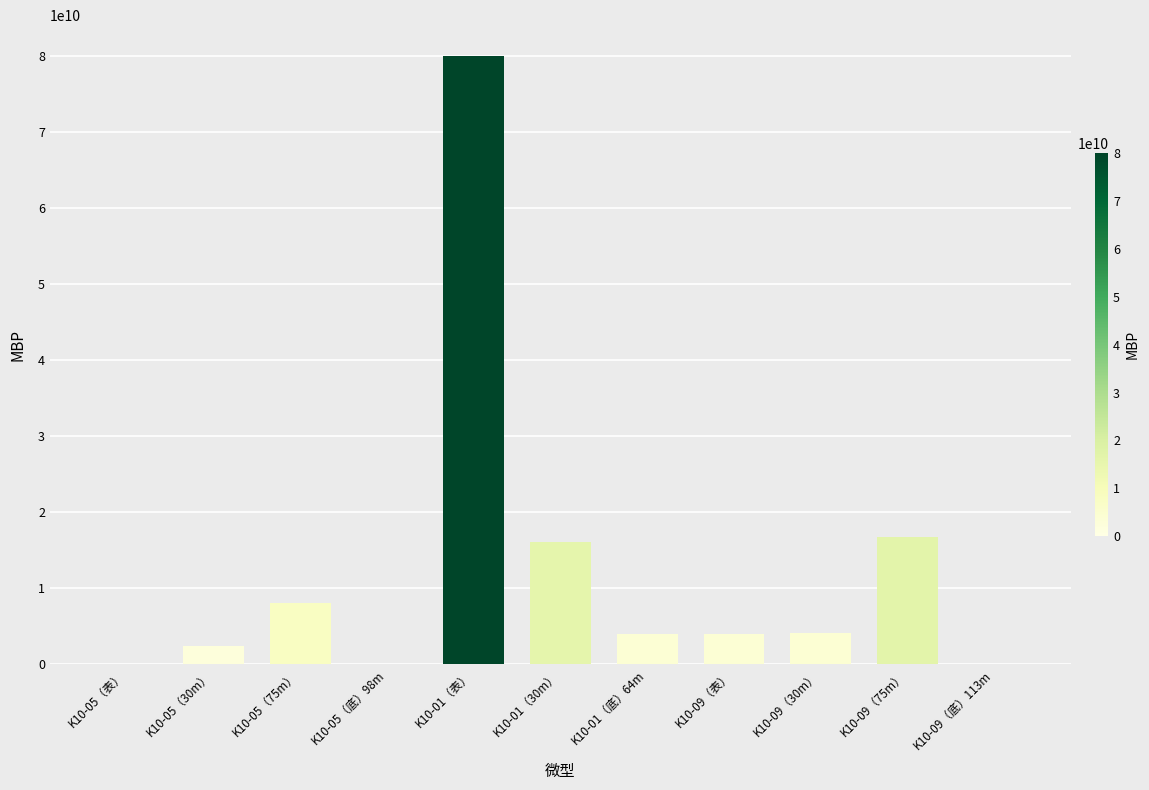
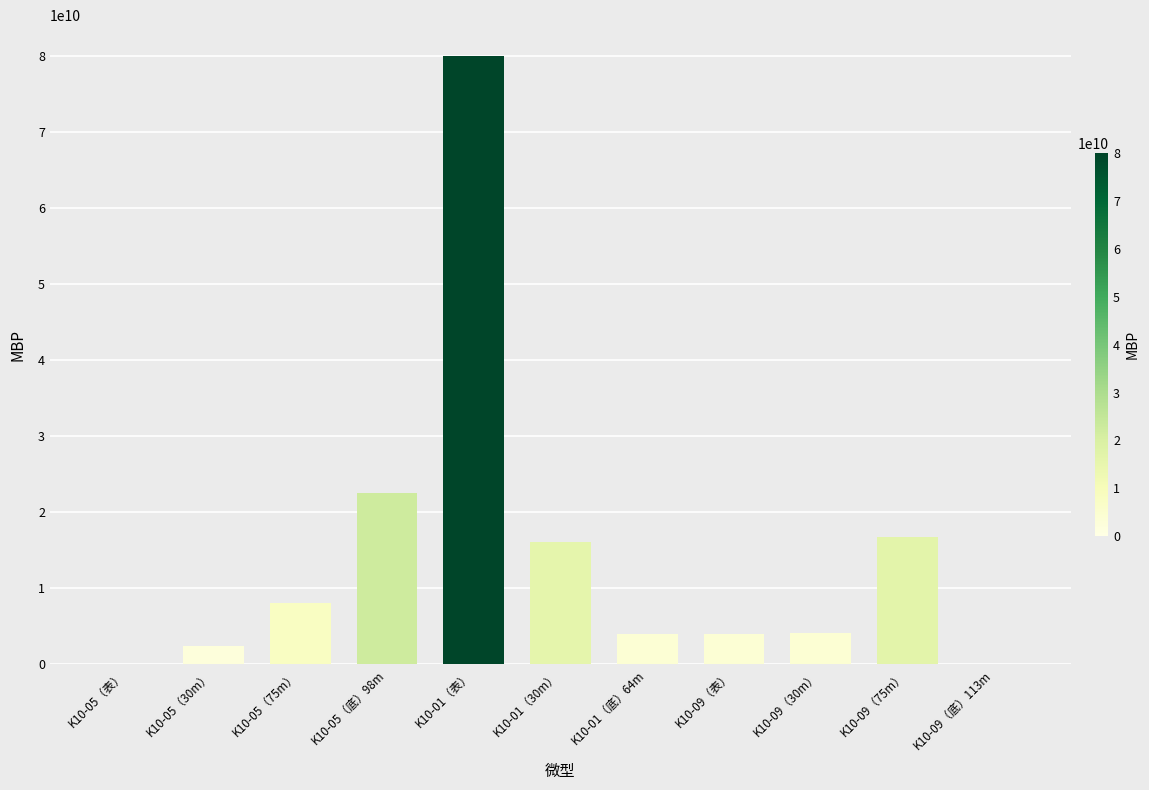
  {
    "K10-05（表）": 0,
    "K10-05（30m）": 2000000000,
    "K10-05（75m）": 8000000000,
-   "K10-05（底）98m": 0,
+   "K10-05（底）98m": 23000000000,
    "K10-01（表）": 80000000000,
    "K10-01（30m）": 16000000000,
    "K10-01（底）64m": 4000000000,
    "K10-09（表）": 4000000000,
    "K10-09（30m）": 4000000000,
    "K10-09（75m）": 17000000000,
    "K10-09（底）113m": 0
  }
